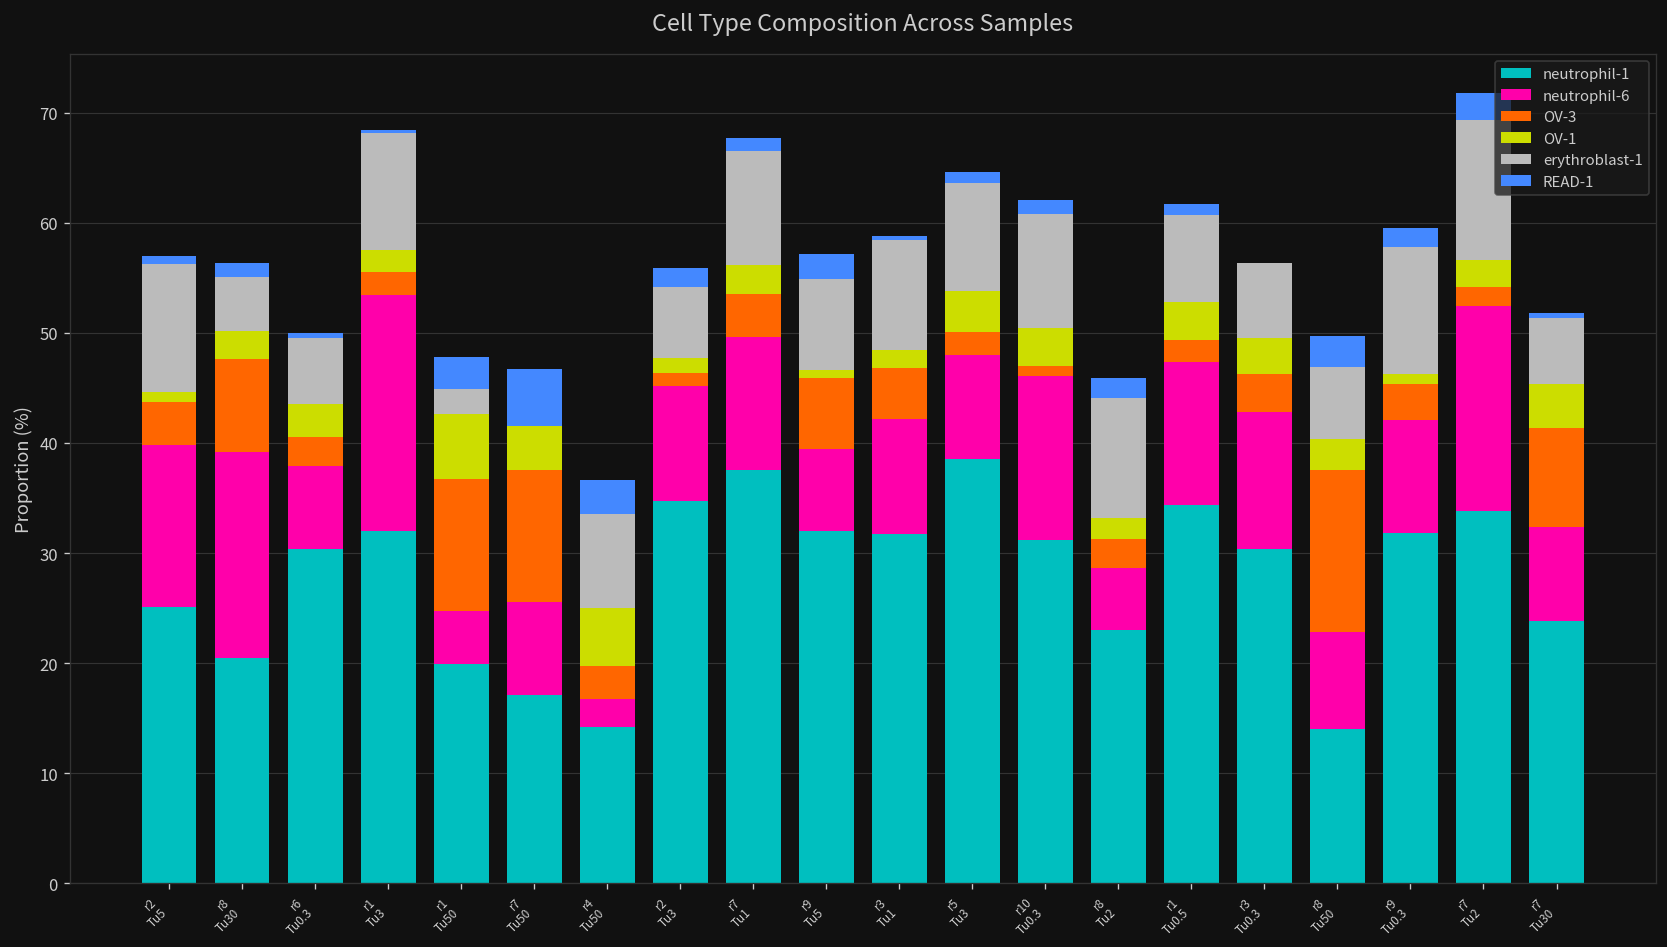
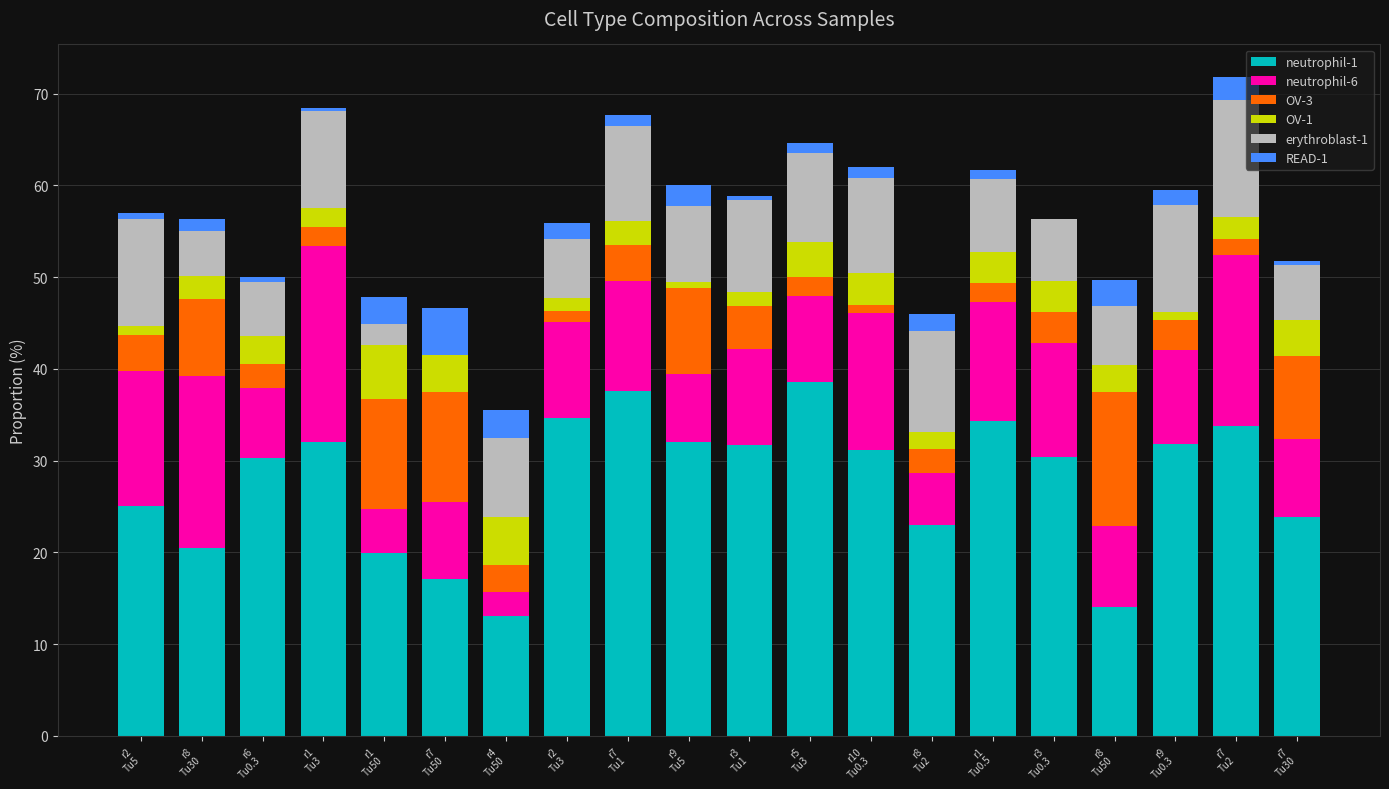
  {
    "neutrophil-1": {
      "r2 Tu5": 25,
      "r8 Tu30": 20,
      "r6 Tu0.3": 30,
      "r1 Tu3": 32,
      "r1 Tu50": 20,
      "r7 Tu50": 17,
-     "r4 Tu50": 14,
+     "r4 Tu50": 13,
      "r2 Tu3": 35,
      "r7 Tu1": 38,
      "r9 Tu5": 32,
      "r3 Tu1": 32,
      "r5 Tu3": 39,
      "r10 Tu0.3": 31,
      "r8 Tu2": 23,
      "r1 Tu0.5": 34,
      "r3 Tu0.3": 30,
      "r8 Tu50": 14,
      "r9 Tu0.3": 32,
      "r7 Tu2": 34,
      "r7 Tu30": 24
    },
    "neutrophil-6": {
      "r2 Tu5": 15,
      "r8 Tu30": 19,
      "r6 Tu0.3": 8,
      "r1 Tu3": 21,
      "r1 Tu50": 5,
      "r7 Tu50": 8,
      "r4 Tu50": 3,
      "r2 Tu3": 10,
      "r7 Tu1": 12,
      "r9 Tu5": 7,
      "r3 Tu1": 10,
      "r5 Tu3": 9,
      "r10 Tu0.3": 15,
      "r8 Tu2": 6,
      "r1 Tu0.5": 13,
      "r3 Tu0.3": 12,
      "r8 Tu50": 9,
      "r9 Tu0.3": 10,
      "r7 Tu2": 19,
      "r7 Tu30": 9
    },
    "OV-3": {
      "r2 Tu5": 4,
      "r8 Tu30": 8,
      "r6 Tu0.3": 3,
      "r1 Tu3": 2,
      "r1 Tu50": 12,
      "r7 Tu50": 12,
      "r4 Tu50": 3,
      "r2 Tu3": 1,
      "r7 Tu1": 4,
-     "r9 Tu5": 6,
+     "r9 Tu5": 9,
      "r3 Tu1": 5,
      "r5 Tu3": 2,
      "r10 Tu0.3": 1,
      "r8 Tu2": 3,
      "r1 Tu0.5": 2,
      "r3 Tu0.3": 3,
      "r8 Tu50": 15,
      "r9 Tu0.3": 3,
      "r7 Tu2": 2,
      "r7 Tu30": 9
    },
    "OV-1": {
      "r2 Tu5": 1,
      "r8 Tu30": 3,
      "r6 Tu0.3": 3,
      "r1 Tu3": 2,
      "r1 Tu50": 6,
      "r7 Tu50": 4,
      "r4 Tu50": 5,
      "r2 Tu3": 1,
      "r7 Tu1": 3,
      "r9 Tu5": 1,
      "r3 Tu1": 2,
      "r5 Tu3": 4,
      "r10 Tu0.3": 3,
      "r8 Tu2": 2,
      "r1 Tu0.5": 3,
      "r3 Tu0.3": 3,
      "r8 Tu50": 3,
      "r9 Tu0.3": 1,
      "r7 Tu2": 2,
      "r7 Tu30": 4
    },
    "erythroblast-1": {
      "r2 Tu5": 12,
      "r8 Tu30": 5,
      "r6 Tu0.3": 6,
      "r1 Tu3": 11,
      "r1 Tu50": 2,
      "r7 Tu50": 0,
      "r4 Tu50": 9,
      "r2 Tu3": 6,
      "r7 Tu1": 10,
      "r9 Tu5": 8,
      "r3 Tu1": 10,
      "r5 Tu3": 10,
      "r10 Tu0.3": 10,
      "r8 Tu2": 11,
      "r1 Tu0.5": 8,
      "r3 Tu0.3": 7,
      "r8 Tu50": 6,
      "r9 Tu0.3": 12,
      "r7 Tu2": 13,
      "r7 Tu30": 6
    },
    "READ-1": {
      "r2 Tu5": 1,
      "r8 Tu30": 1,
      "r6 Tu0.3": 1,
      "r1 Tu3": 0,
      "r1 Tu50": 3,
      "r7 Tu50": 5,
      "r4 Tu50": 3,
      "r2 Tu3": 2,
      "r7 Tu1": 1,
      "r9 Tu5": 2,
      "r3 Tu1": 0,
      "r5 Tu3": 1,
      "r10 Tu0.3": 1,
      "r8 Tu2": 2,
      "r1 Tu0.5": 1,
      "r3 Tu0.3": 0,
      "r8 Tu50": 3,
      "r9 Tu0.3": 2,
      "r7 Tu2": 2,
      "r7 Tu30": 0
    }
  }
